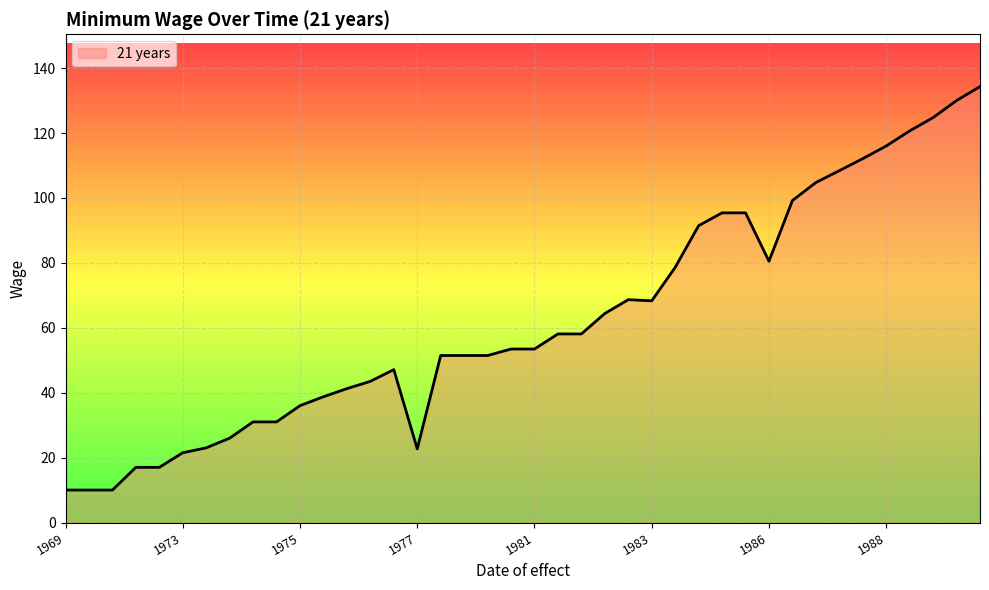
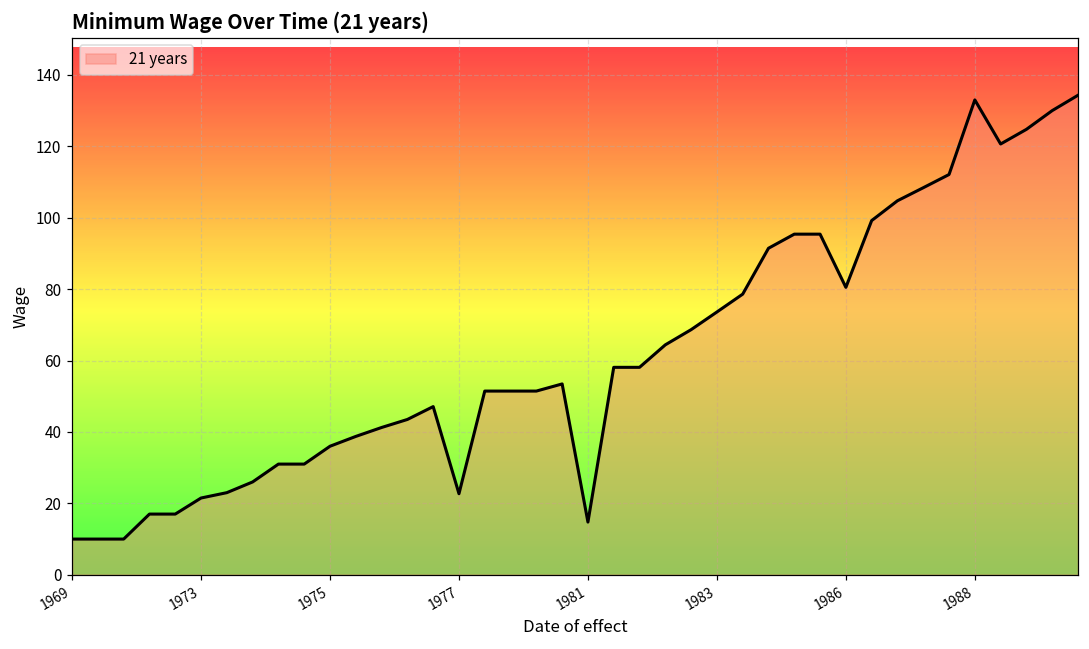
  {
    "1969": 10,
    "1973": 22,
    "1975": 36,
    "1977": 23,
-   "1981": 53,
-   "1983": 68,
+   "1981": 15,
+   "1983": 74,
    "1986": 81,
-   "1988": 116
+   "1988": 133
  }
